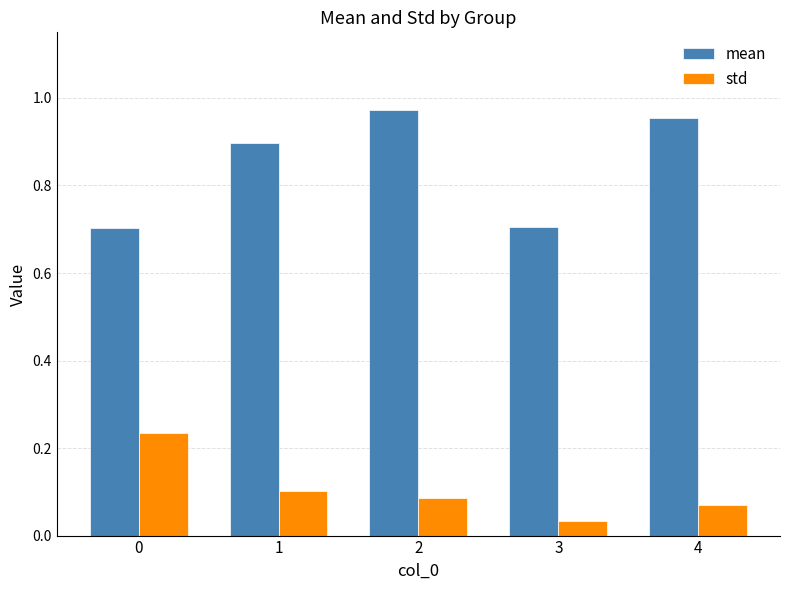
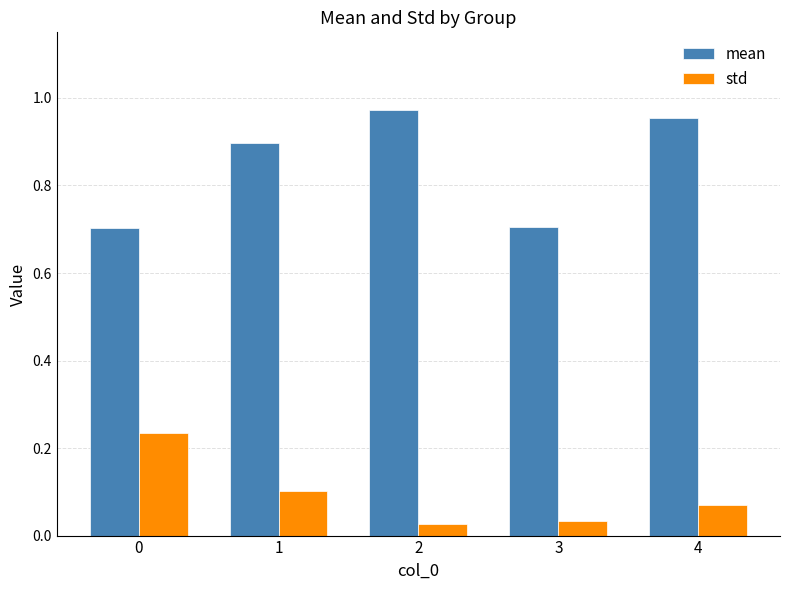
  {
    "mean": {
      "0": 0.70,
      "1": 0.90,
      "2": 0.97,
      "3": 0.71,
      "4": 0.96
    },
    "std": {
      "0": 0.23,
      "1": 0.10,
-     "2": 0.09,
+     "2": 0.03,
      "3": 0.03,
      "4": 0.07
    }
  }
